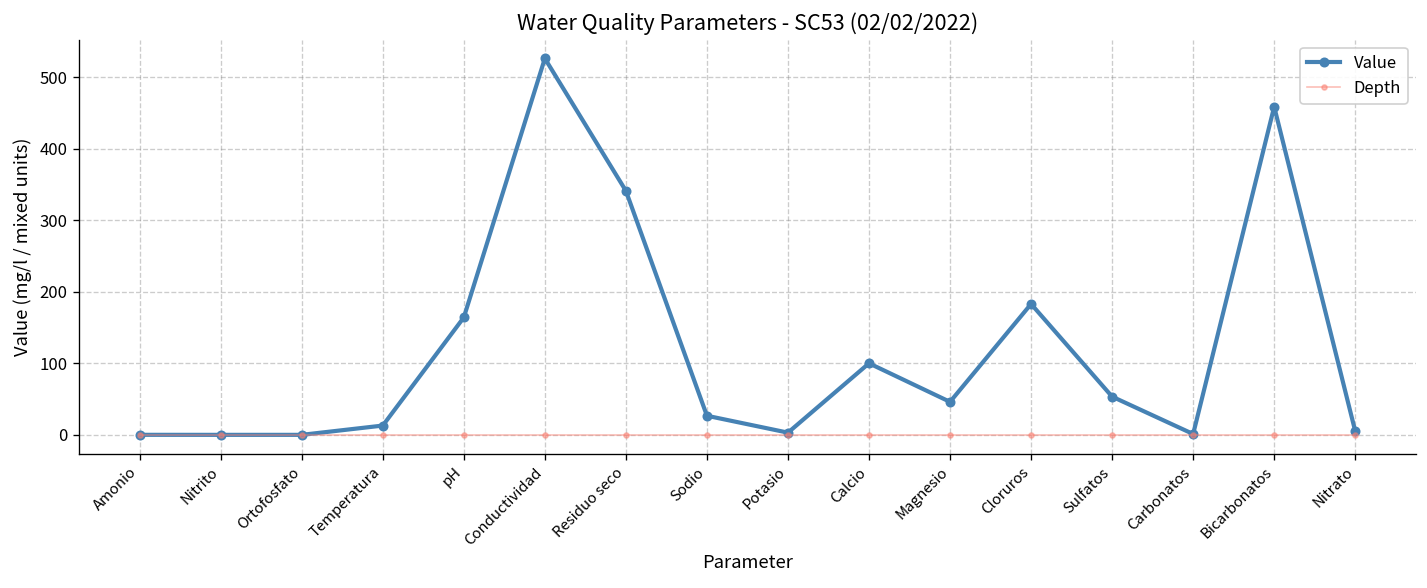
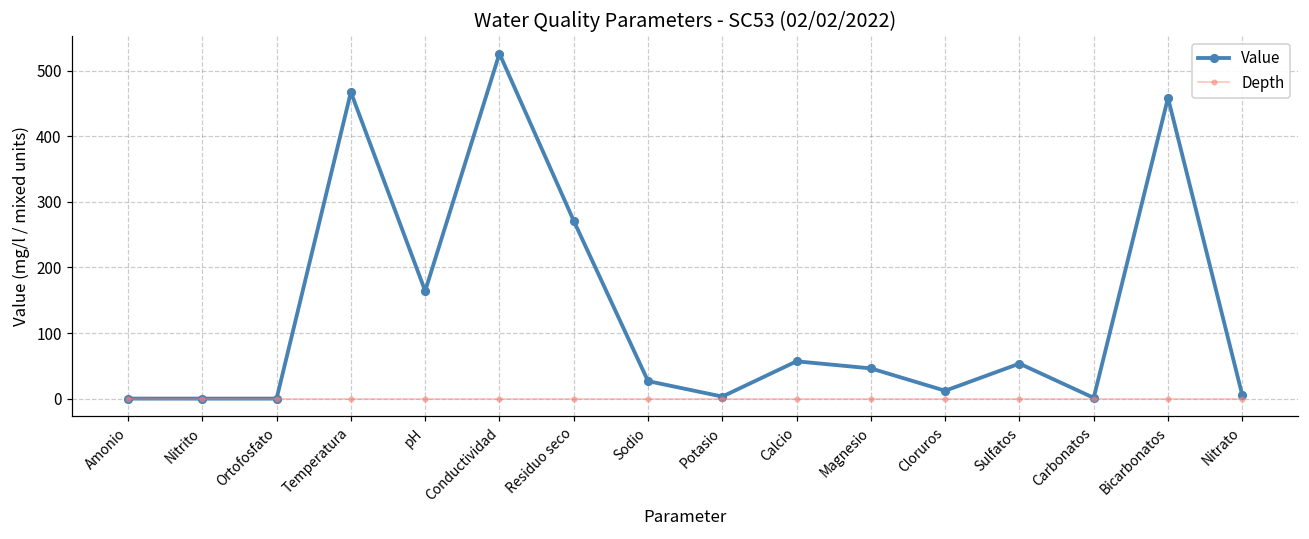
  {
    "Value": {
-     "Temperatura": 10,
+     "Temperatura": 470,
      "pH": 160,
      "Conductividad": 530,
-     "Residuo seco": 340,
+     "Residuo seco": 270,
      "Sodio": 30,
-     "Calcio": 100,
+     "Calcio": 60,
      "Magnesio": 50,
-     "Cloruros": 180,
+     "Cloruros": 10,
      "Sulfatos": 50,
      "Bicarbonatos": 460,
      "Nitrato": 10
    },
    "Depth": {
      "Temperatura": 0,
      "pH": 0,
      "Conductividad": 0,
      "Residuo seco": 0,
      "Sodio": 0,
      "Calcio": 0,
      "Magnesio": 0,
      "Cloruros": 0,
      "Sulfatos": 0,
      "Bicarbonatos": 0,
      "Nitrato": 0
    }
  }
